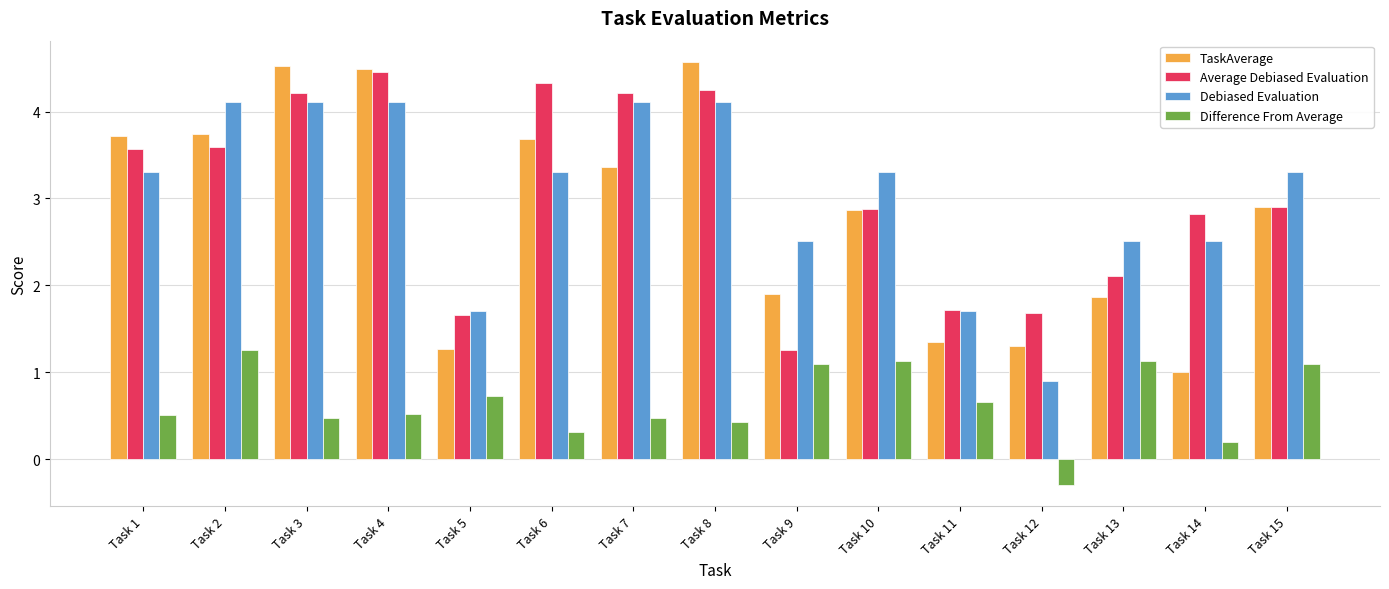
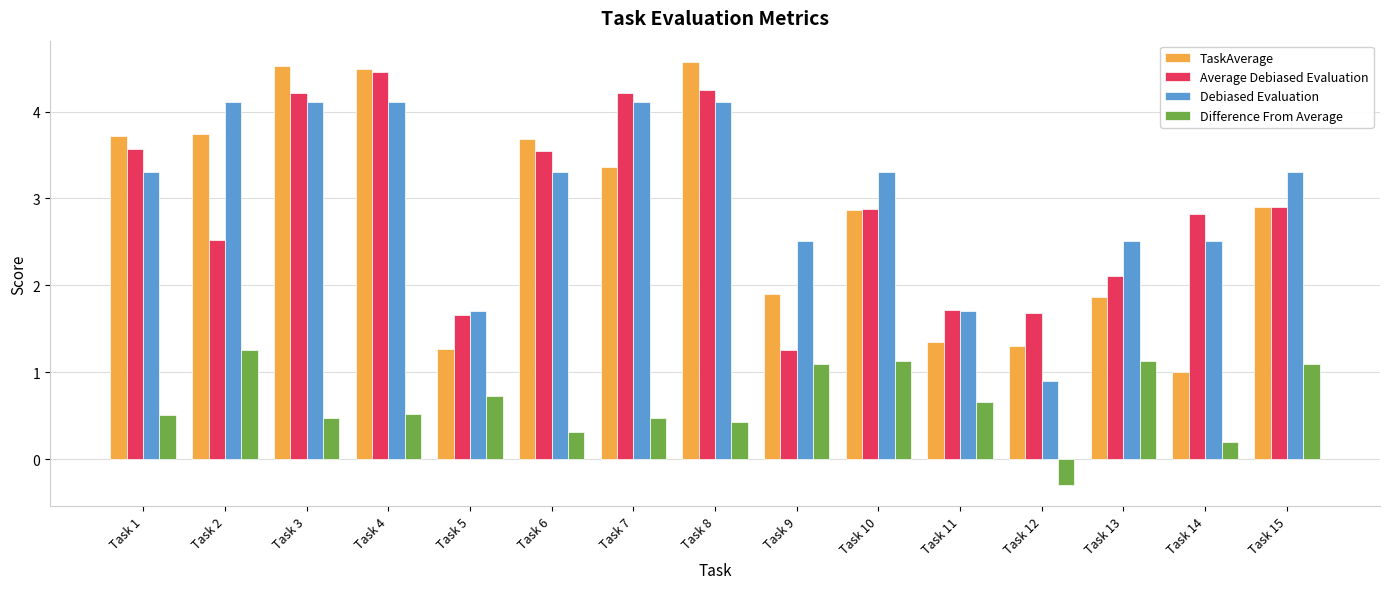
  {
    "TaskAverage": {
      "Task 1": 3.7,
      "Task 2": 3.7,
      "Task 3": 4.5,
      "Task 4": 4.5,
      "Task 5": 1.3,
      "Task 6": 3.7,
      "Task 7": 3.4,
      "Task 8": 4.6,
      "Task 9": 1.9,
      "Task 10": 2.9,
      "Task 11": 1.3,
      "Task 12": 1.3,
      "Task 13": 1.9,
      "Task 14": 1.0,
      "Task 15": 2.9
    },
    "Average Debiased Evaluation": {
      "Task 1": 3.6,
-     "Task 2": 3.6,
+     "Task 2": 2.5,
      "Task 3": 4.2,
      "Task 4": 4.5,
      "Task 5": 1.7,
-     "Task 6": 4.3,
+     "Task 6": 3.5,
      "Task 7": 4.2,
      "Task 8": 4.2,
      "Task 9": 1.3,
      "Task 10": 2.9,
      "Task 11": 1.7,
      "Task 12": 1.7,
      "Task 13": 2.1,
      "Task 14": 2.8,
      "Task 15": 2.9
    },
    "Debiased Evaluation": {
      "Task 1": 3.3,
      "Task 2": 4.1,
      "Task 3": 4.1,
      "Task 4": 4.1,
      "Task 5": 1.7,
      "Task 6": 3.3,
      "Task 7": 4.1,
      "Task 8": 4.1,
      "Task 9": 2.5,
      "Task 10": 3.3,
      "Task 11": 1.7,
      "Task 12": 0.9,
      "Task 13": 2.5,
      "Task 14": 2.5,
      "Task 15": 3.3
    },
    "Difference From Average": {
      "Task 1": 0.5,
      "Task 2": 1.3,
      "Task 3": 0.5,
      "Task 4": 0.5,
      "Task 5": 0.7,
      "Task 6": 0.3,
      "Task 7": 0.5,
      "Task 8": 0.4,
      "Task 9": 1.1,
      "Task 10": 1.1,
      "Task 11": 0.7,
      "Task 12": -0.3,
      "Task 13": 1.1,
      "Task 14": 0.2,
      "Task 15": 1.1
    }
  }
